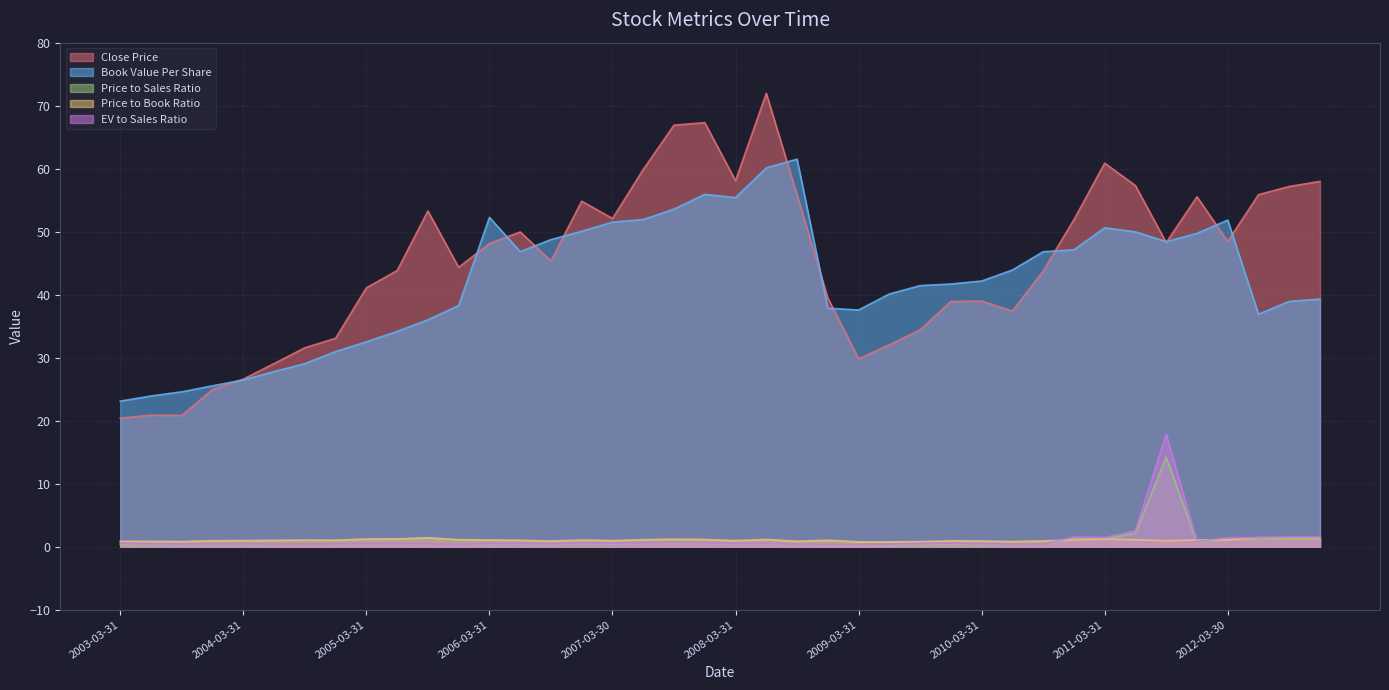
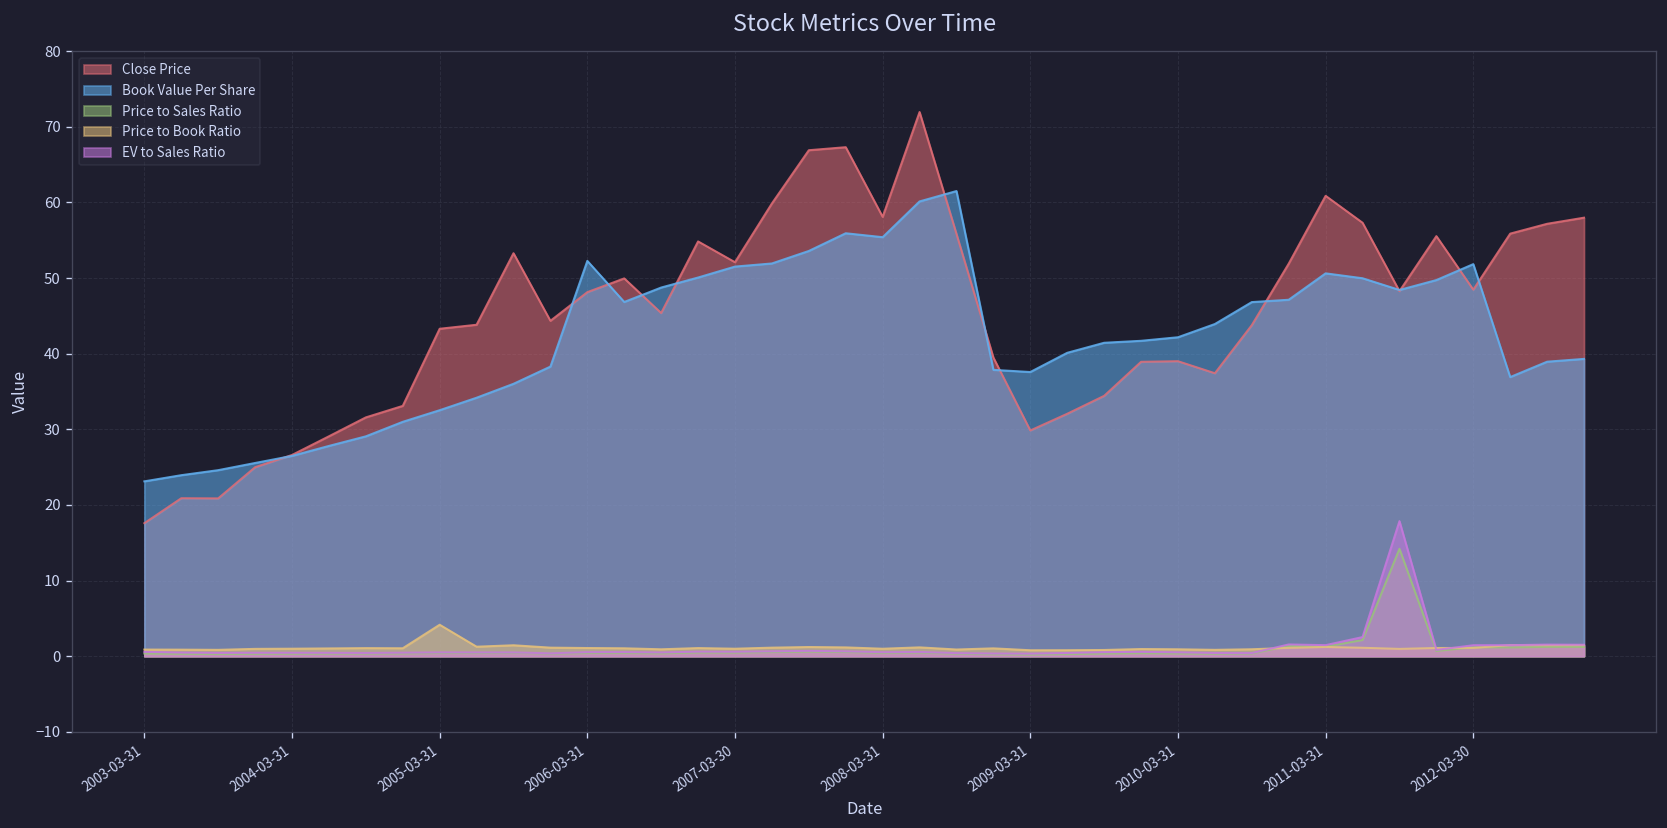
  {
    "Close Price": {
-     "2003-03-31": 20,
-     "2005-03-31": 41,
+     "2003-03-31": 18,
+     "2005-03-31": 43,
      "2006-03-31": 48,
      "2007-03-30": 52,
      "2008-03-31": 58,
      "2009-03-31": 30,
      "2010-03-31": 39,
      "2011-03-31": 61,
      "2012-03-30": 48
    },
    "Book Value Per Share": {
      "2003-03-31": 23,
      "2005-03-31": 33,
      "2006-03-31": 52,
      "2007-03-30": 52,
      "2008-03-31": 55,
      "2009-03-31": 38,
      "2010-03-31": 42,
      "2011-03-31": 51,
      "2012-03-30": 52
    },
    "Price to Book Ratio": {
      "2004-03-31": 1,
-     "2005-03-31": 1,
+     "2005-03-31": 4,
      "2006-03-31": 1,
      "2008-03-31": 1,
      "2009-03-31": 1,
      "2010-03-31": 1
    }
  }
